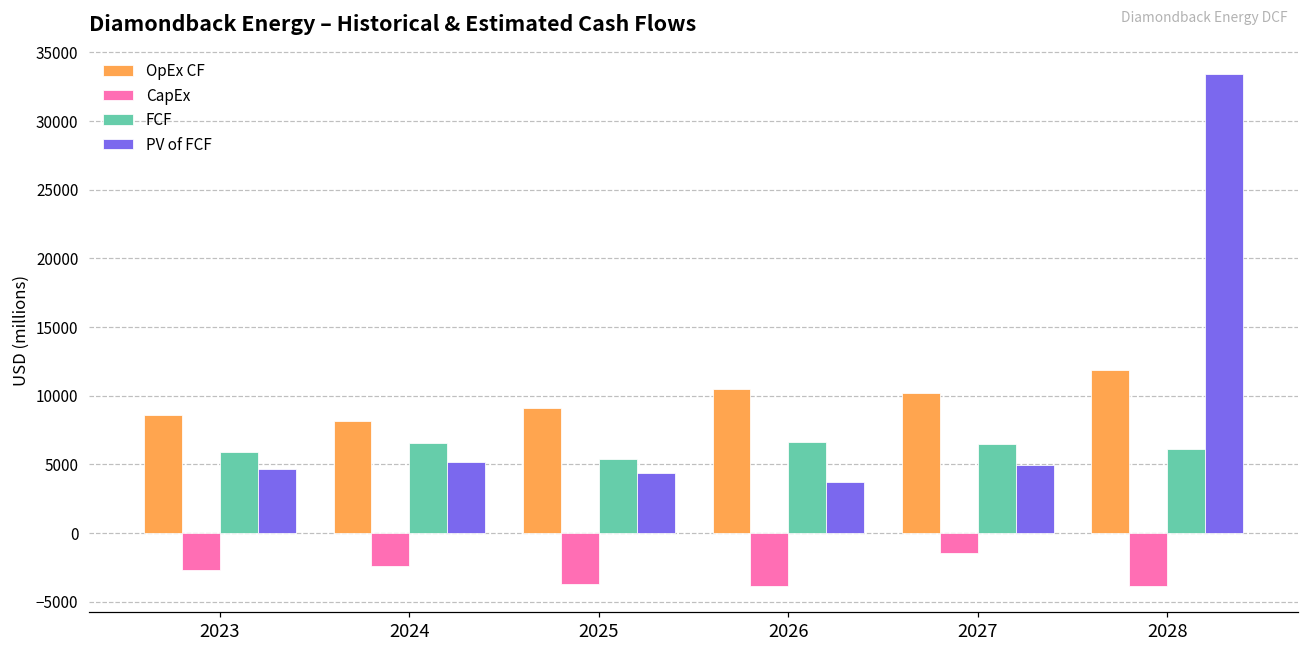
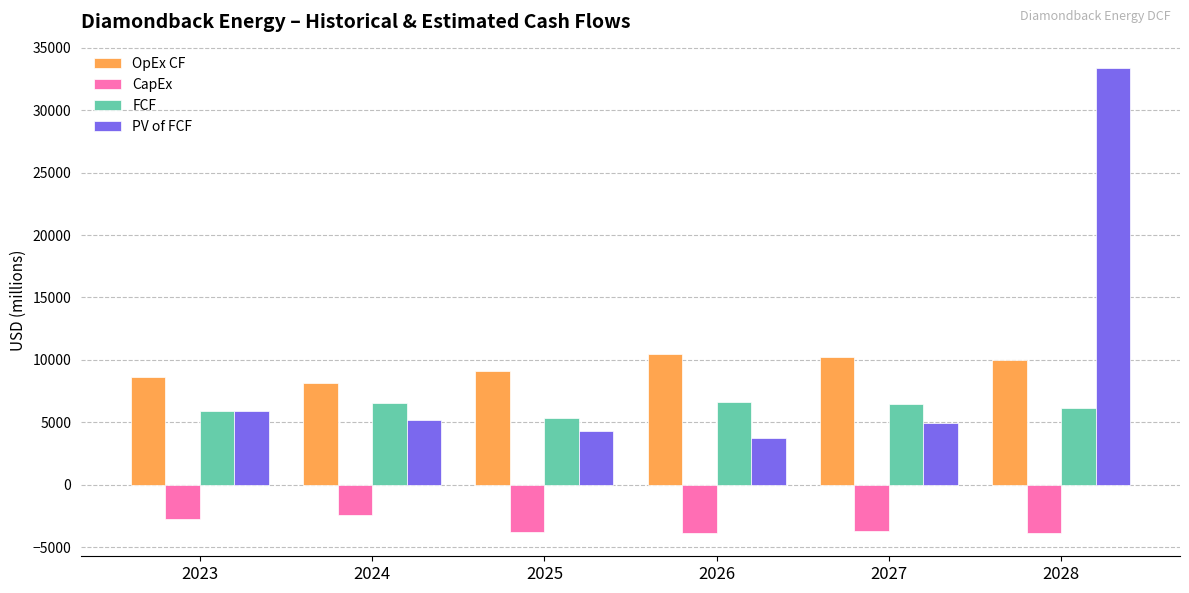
  {
    "OpEx CF": {
      "2023": 8600,
      "2024": 8200,
      "2025": 9100,
      "2026": 10500,
      "2027": 10200,
-     "2028": 11900
+     "2028": 10000
    },
    "CapEx": {
      "2023": -2700,
      "2024": -2400,
      "2025": -3700,
      "2026": -3900,
-     "2027": -1500,
+     "2027": -3700,
      "2028": -3800
    },
    "FCF": {
      "2023": 5900,
      "2024": 6500,
      "2025": 5400,
      "2026": 6600,
      "2027": 6500,
      "2028": 6100
    },
    "PV of FCF": {
-     "2023": 4600,
+     "2023": 5900,
      "2024": 5200,
      "2025": 4300,
      "2026": 3700,
      "2027": 4900,
      "2028": 33400
    }
  }
